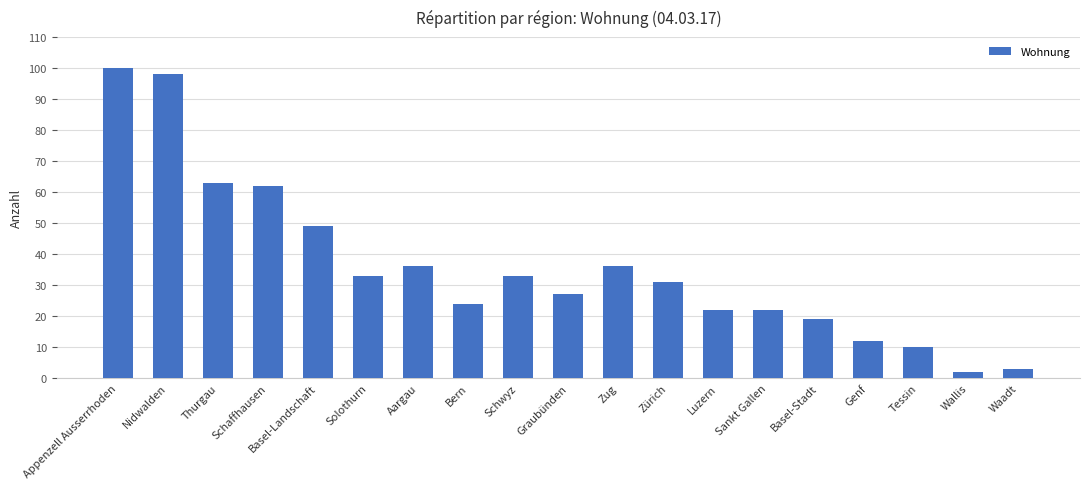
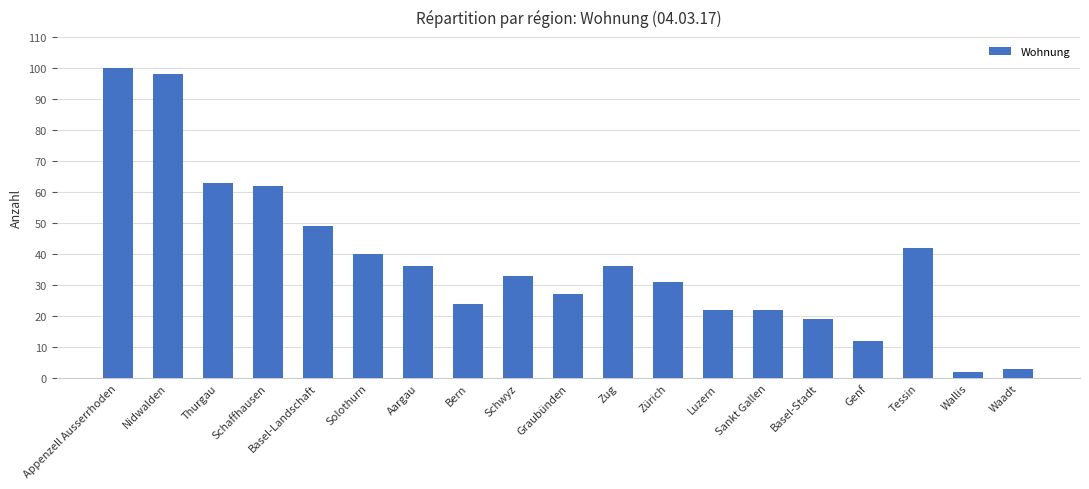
  {
    "Appenzell Ausserrhoden": 100,
    "Nidwalden": 98,
    "Thurgau": 63,
    "Schaffhausen": 62,
    "Basel-Landschaft": 49,
-   "Solothurn": 33,
+   "Solothurn": 40,
    "Aargau": 36,
    "Bern": 24,
    "Schwyz": 33,
    "Graubünden": 27,
    "Zug": 36,
    "Zürich": 31,
    "Luzern": 22,
    "Sankt Gallen": 22,
    "Basel-Stadt": 19,
    "Genf": 12,
-   "Tessin": 10,
+   "Tessin": 42,
    "Wallis": 2,
    "Waadt": 3
  }
